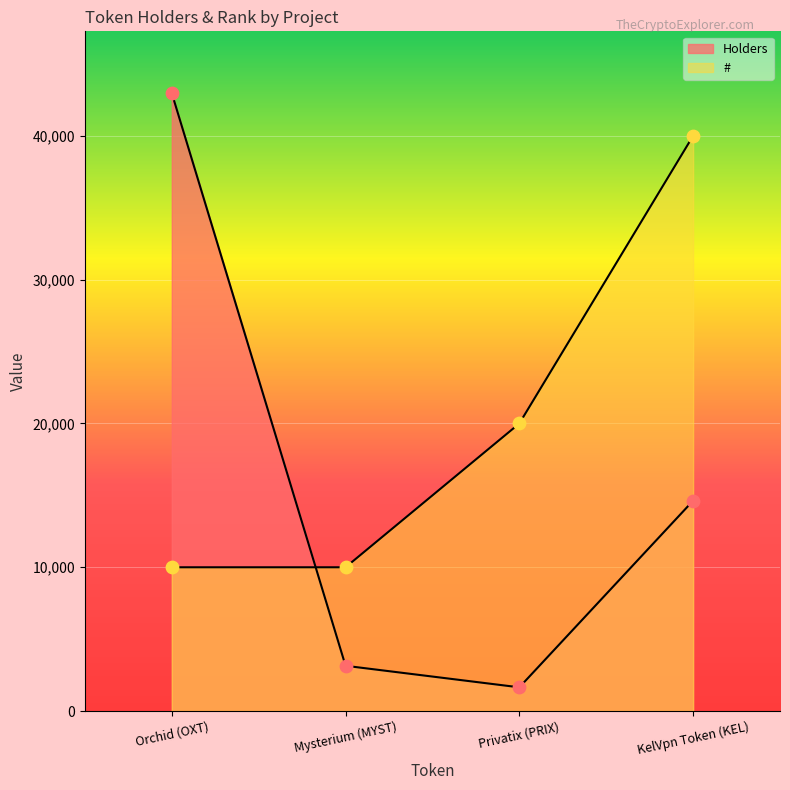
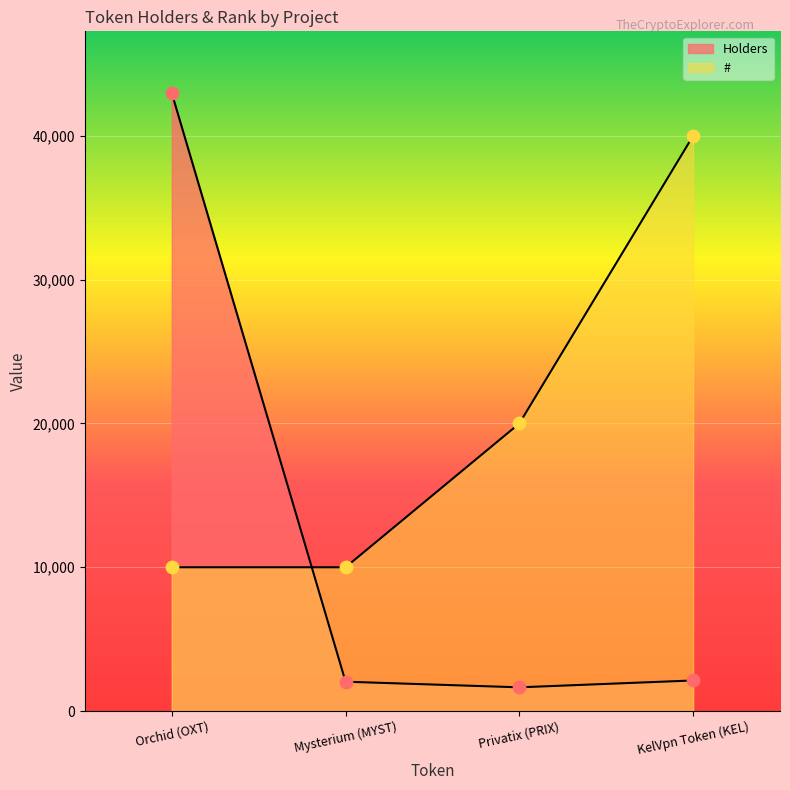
  {
    "Holders": {
      "Orchid (OXT)": "43,000",
-     "Mysterium (MYST)": "3,200",
+     "Mysterium (MYST)": "2,000",
      "Privatix (PRIX)": "1,700",
-     "KelVpn Token (KEL)": "14,600"
+     "KelVpn Token (KEL)": "2,100"
    },
    "#": {
      "Orchid (OXT)": "10,000",
      "Mysterium (MYST)": "10,000",
      "Privatix (PRIX)": "20,000",
      "KelVpn Token (KEL)": "40,000"
    }
  }
